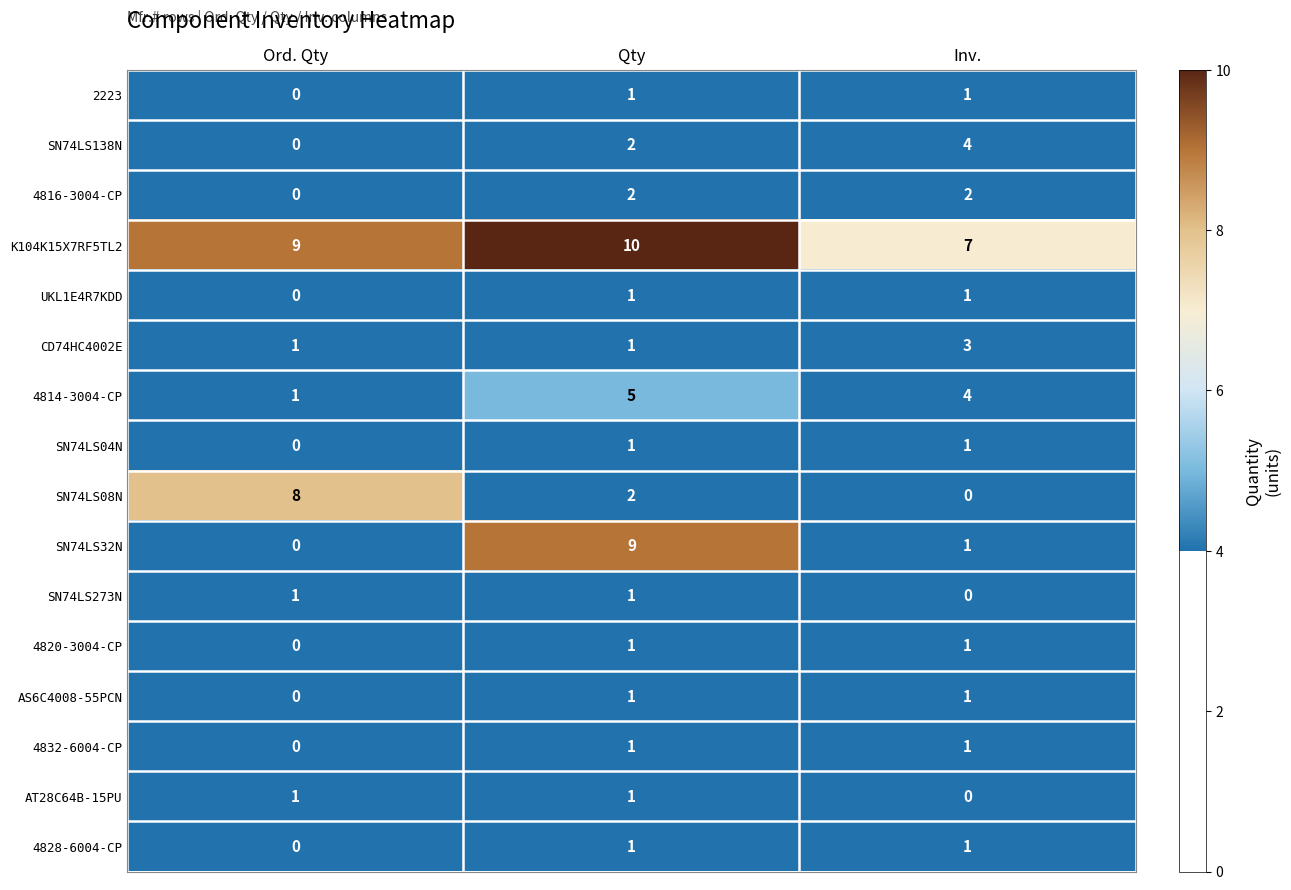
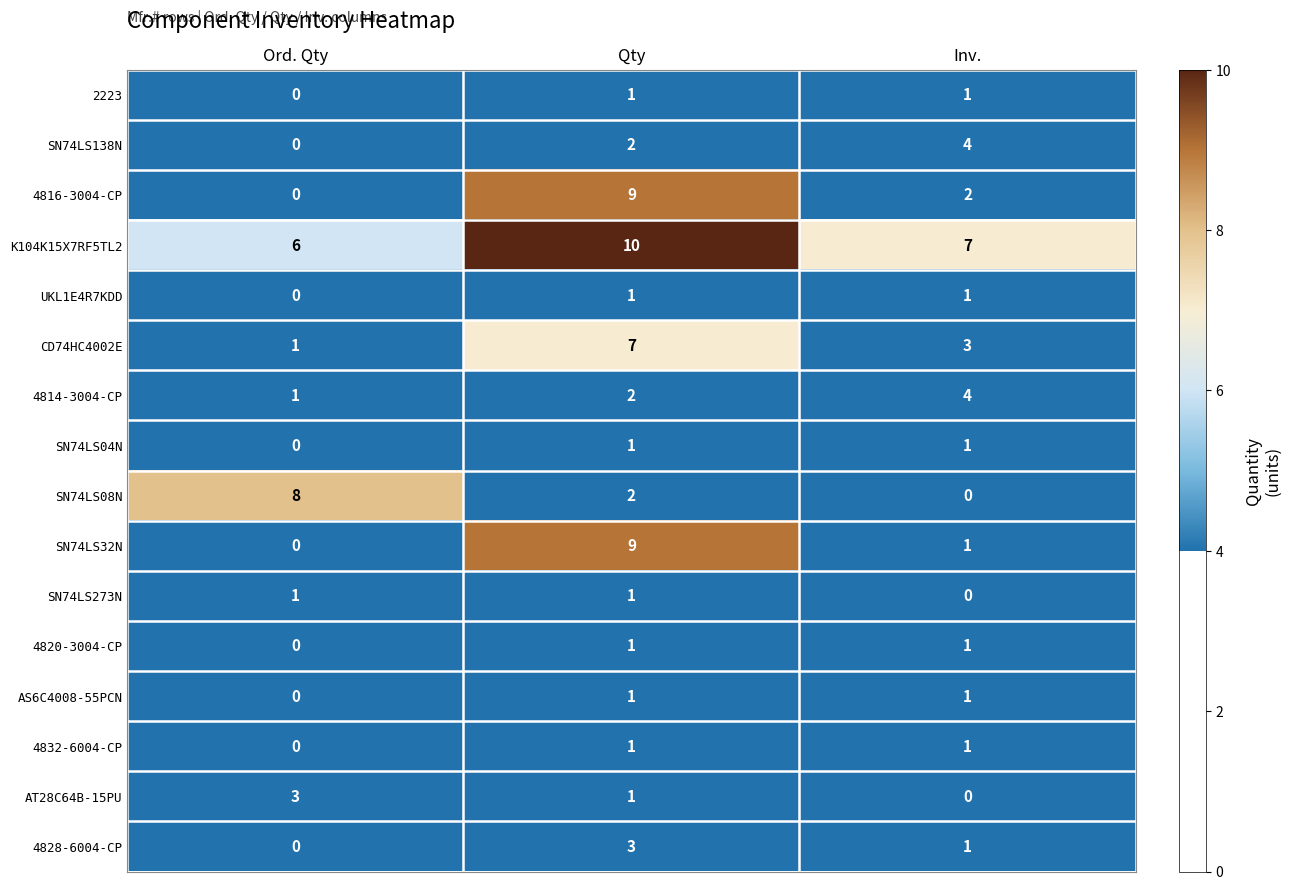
  {
    "2223": {
      "Ord. Qty": 0,
      "Qty": 1,
      "Inv.": 1
    },
    "SN74LS138N": {
      "Ord. Qty": 0,
      "Qty": 2,
      "Inv.": 4
    },
    "4816-3004-CP": {
      "Ord. Qty": 0,
-     "Qty": 2,
+     "Qty": 9,
      "Inv.": 2
    },
    "K104K15X7RF5TL2": {
-     "Ord. Qty": 9,
+     "Ord. Qty": 6,
      "Qty": 10,
      "Inv.": 7
    },
    "UKL1E4R7KDD": {
      "Ord. Qty": 0,
      "Qty": 1,
      "Inv.": 1
    },
    "CD74HC4002E": {
      "Ord. Qty": 1,
-     "Qty": 1,
+     "Qty": 7,
      "Inv.": 3
    },
    "4814-3004-CP": {
      "Ord. Qty": 1,
-     "Qty": 5,
+     "Qty": 2,
      "Inv.": 4
    },
    "SN74LS04N": {
      "Ord. Qty": 0,
      "Qty": 1,
      "Inv.": 1
    },
    "SN74LS08N": {
      "Ord. Qty": 8,
      "Qty": 2,
      "Inv.": 0
    },
    "SN74LS32N": {
      "Ord. Qty": 0,
      "Qty": 9,
      "Inv.": 1
    },
    "SN74LS273N": {
      "Ord. Qty": 1,
      "Qty": 1,
      "Inv.": 0
    },
    "4820-3004-CP": {
      "Ord. Qty": 0,
      "Qty": 1,
      "Inv.": 1
    },
    "AS6C4008-55PCN": {
      "Ord. Qty": 0,
      "Qty": 1,
      "Inv.": 1
    },
    "4832-6004-CP": {
      "Ord. Qty": 0,
      "Qty": 1,
      "Inv.": 1
    },
    "AT28C64B-15PU": {
-     "Ord. Qty": 1,
+     "Ord. Qty": 3,
      "Qty": 1,
      "Inv.": 0
    },
    "4828-6004-CP": {
      "Ord. Qty": 0,
-     "Qty": 1,
+     "Qty": 3,
      "Inv.": 1
    }
  }
